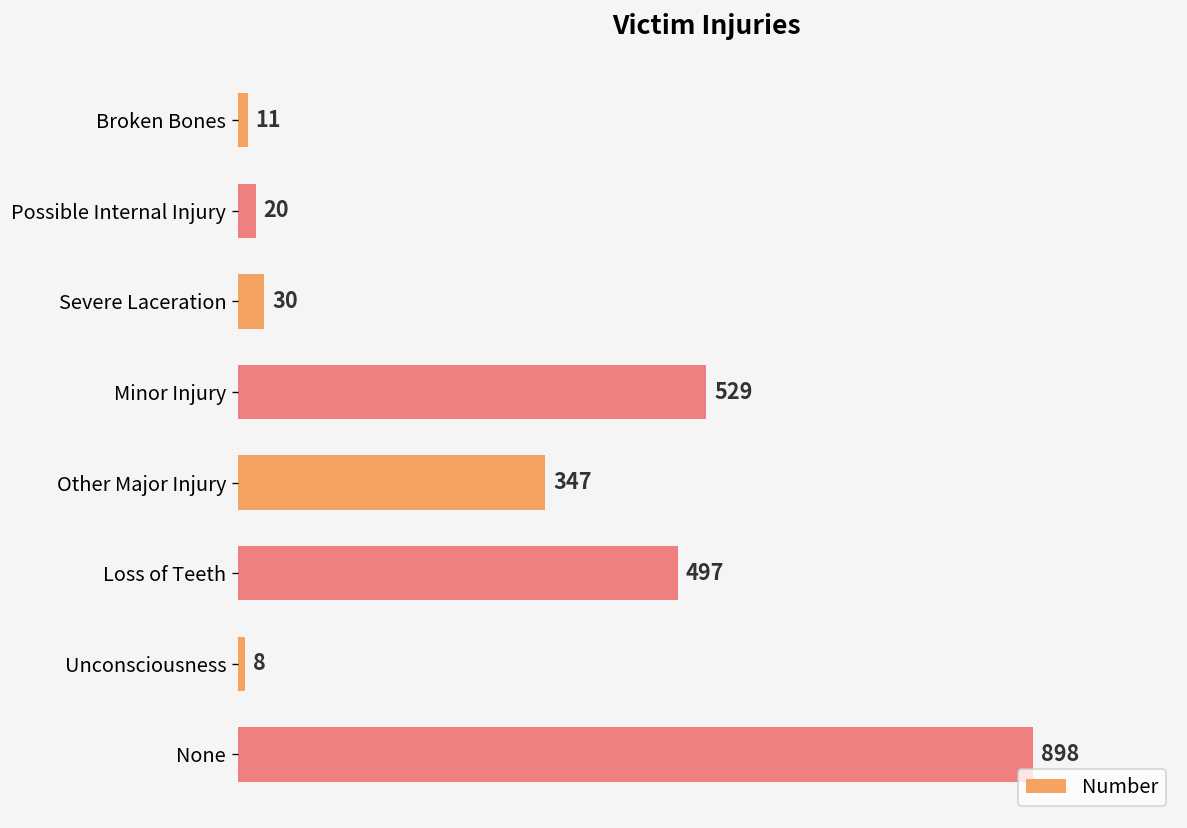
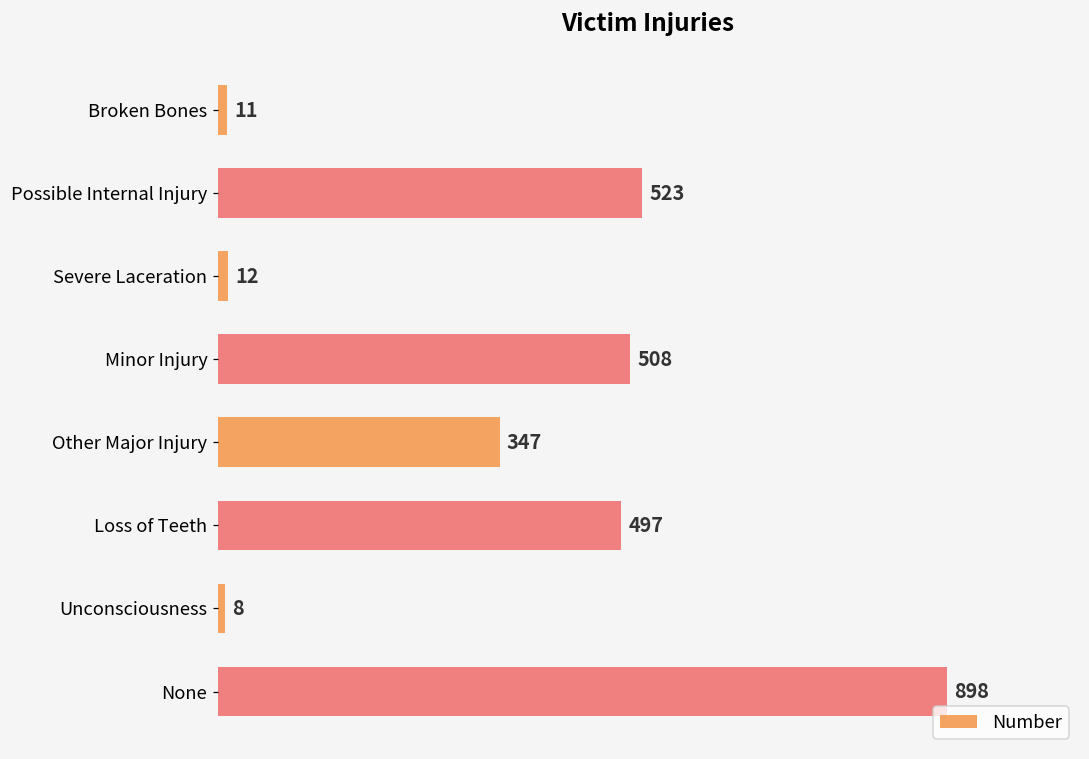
  {
    "Broken Bones": 11,
-   "Possible Internal Injury": 20,
-   "Severe Laceration": 30,
-   "Minor Injury": 529,
+   "Possible Internal Injury": 523,
+   "Severe Laceration": 12,
+   "Minor Injury": 508,
    "Other Major Injury": 347,
    "Loss of Teeth": 497,
    "Unconsciousness": 8,
    "None": 898
  }
